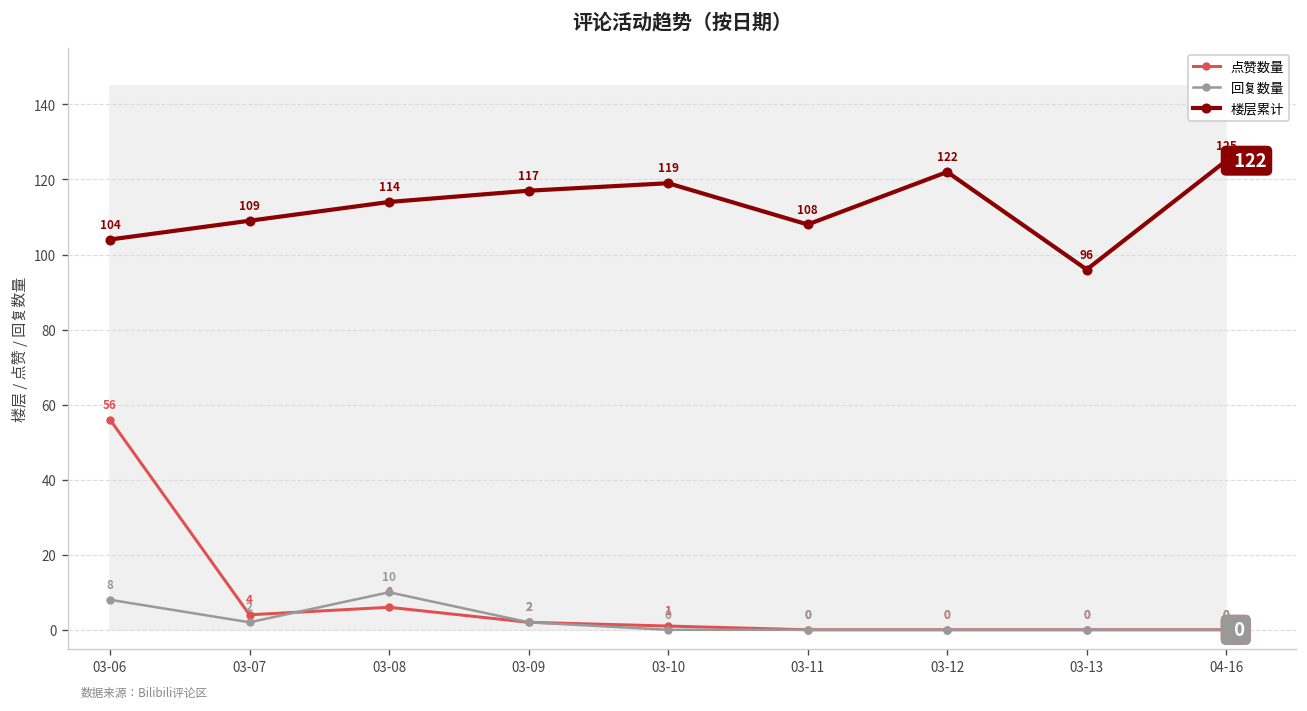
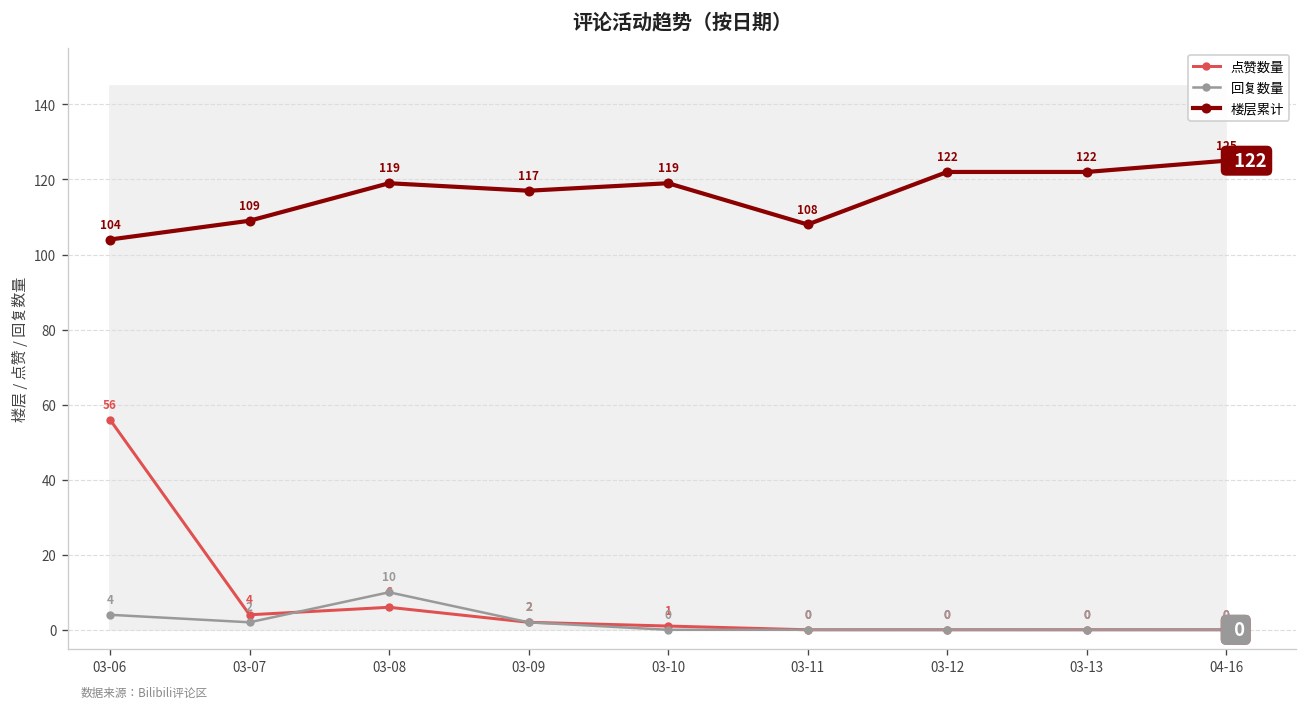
  {
    "点赞数量": {
      "03-06": 56
    },
    "回复数量": {
-     "03-06": 8,
+     "03-06": 4,
      "03-08": 10
    },
    "楼层累计": {
      "03-06": 104,
      "03-07": 109,
-     "03-08": 114,
+     "03-08": 119,
      "03-09": 117,
      "03-10": 119,
      "03-11": 108,
      "03-12": 122,
-     "03-13": 96
+     "03-13": 122
    }
  }
